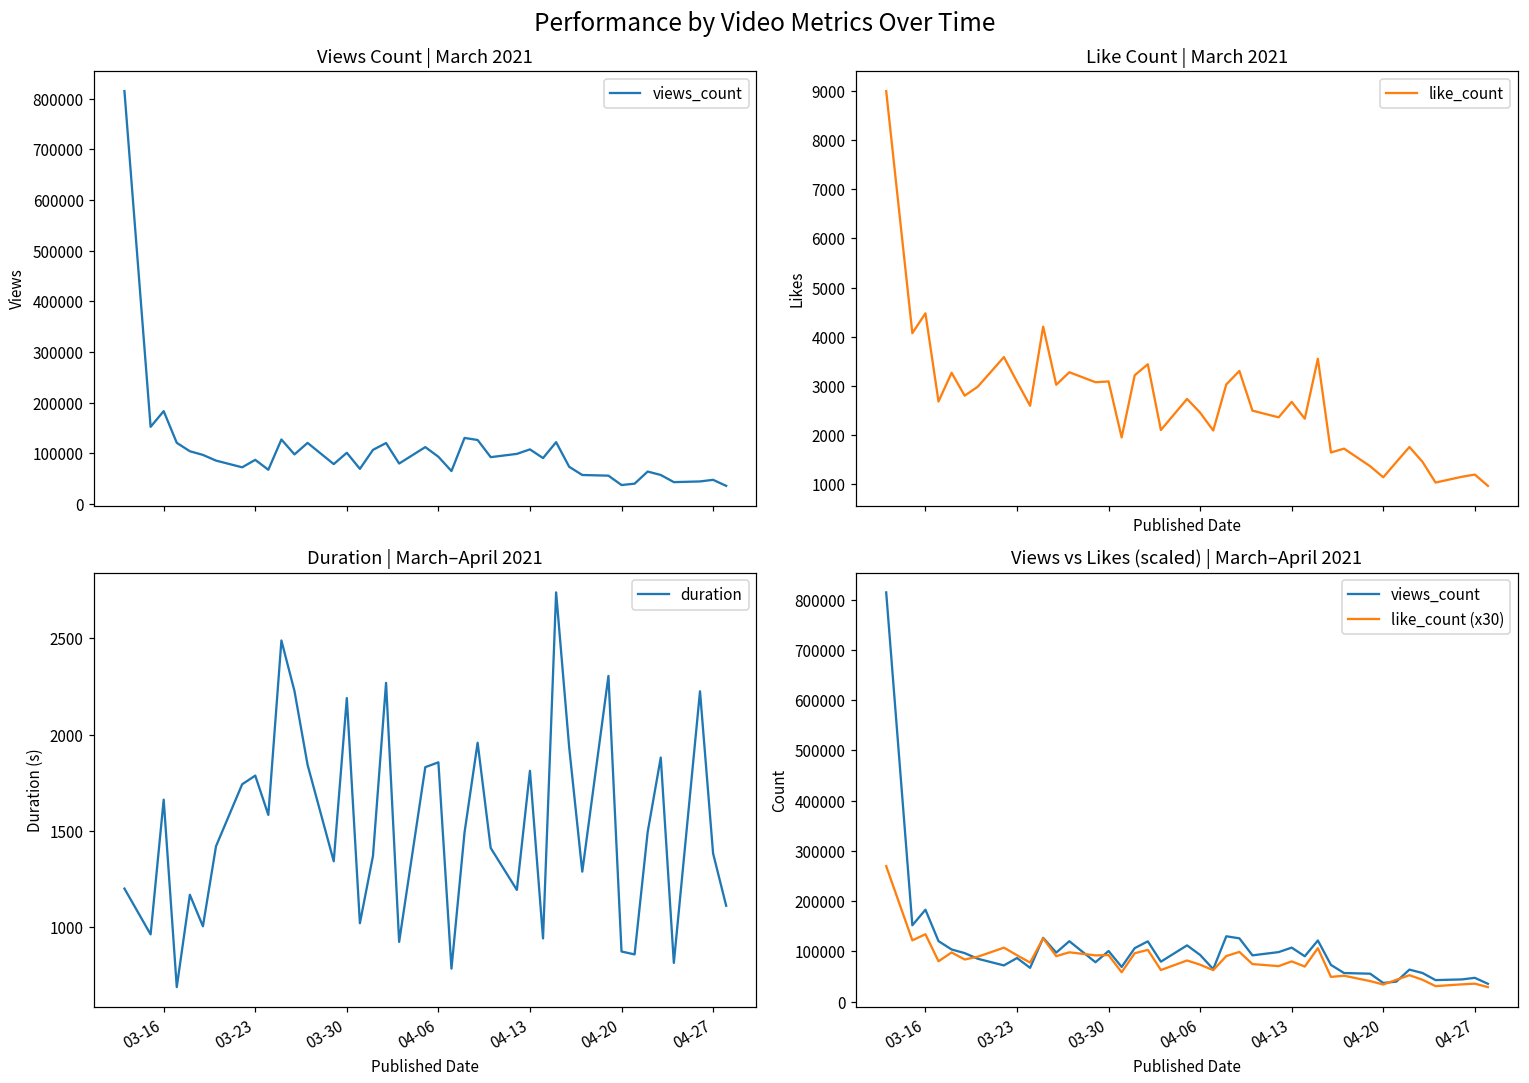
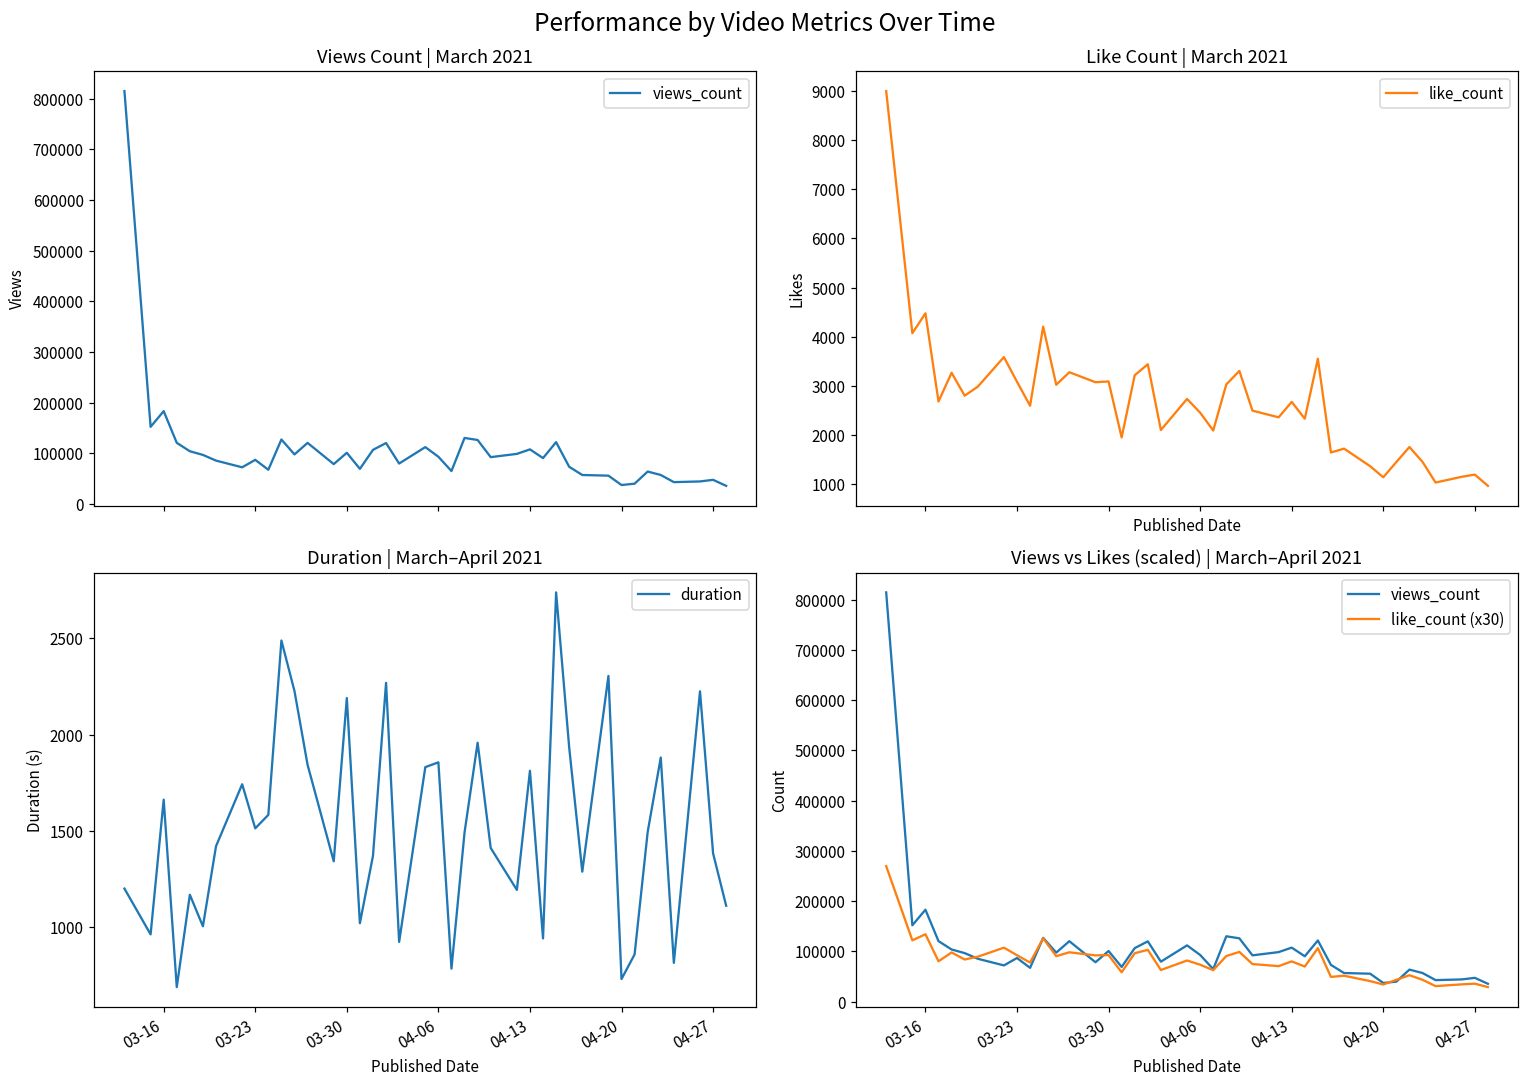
  {
    "Duration | March–April 2021": {
      "03-16": 1660,
-     "03-23": 1790,
+     "03-23": 1510,
      "03-30": 2190,
      "04-06": 1860,
      "04-13": 1810,
-     "04-20": 870,
+     "04-20": 730,
      "04-27": 1380
    },
    "Views vs Likes (scaled) | March–April 2021": {
      "views_count": {
        "03-16": 180000,
        "03-23": 90000,
        "03-30": 100000,
        "04-06": 90000,
        "04-13": 110000,
        "04-27": 50000
      },
      "like_count (x30)": {
        "03-16": 130000,
        "03-23": 90000,
        "03-30": 90000,
        "04-06": 70000,
        "04-13": 80000,
        "04-27": 40000
      }
    }
  }
